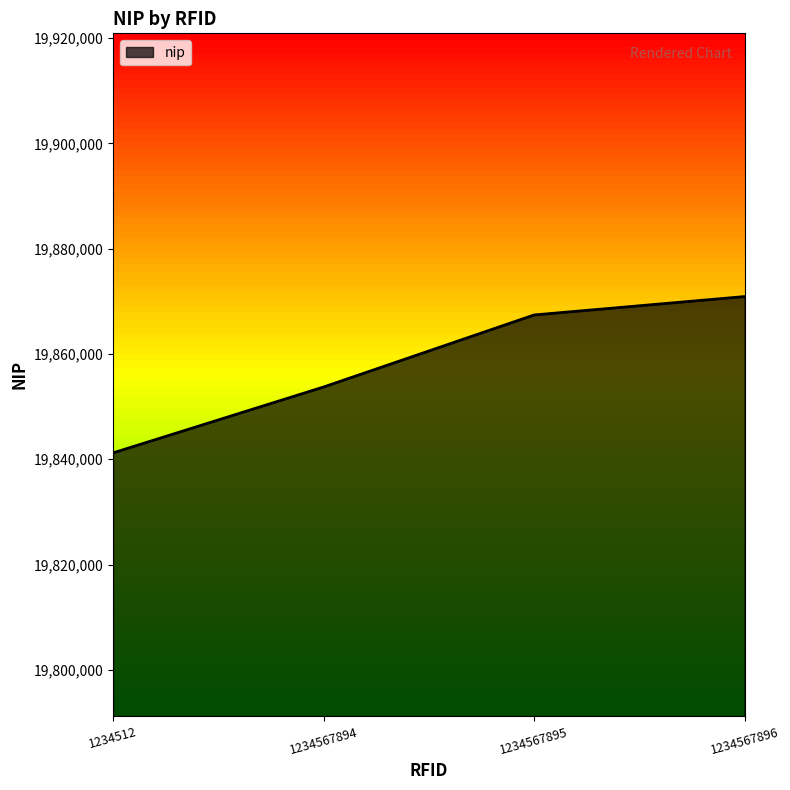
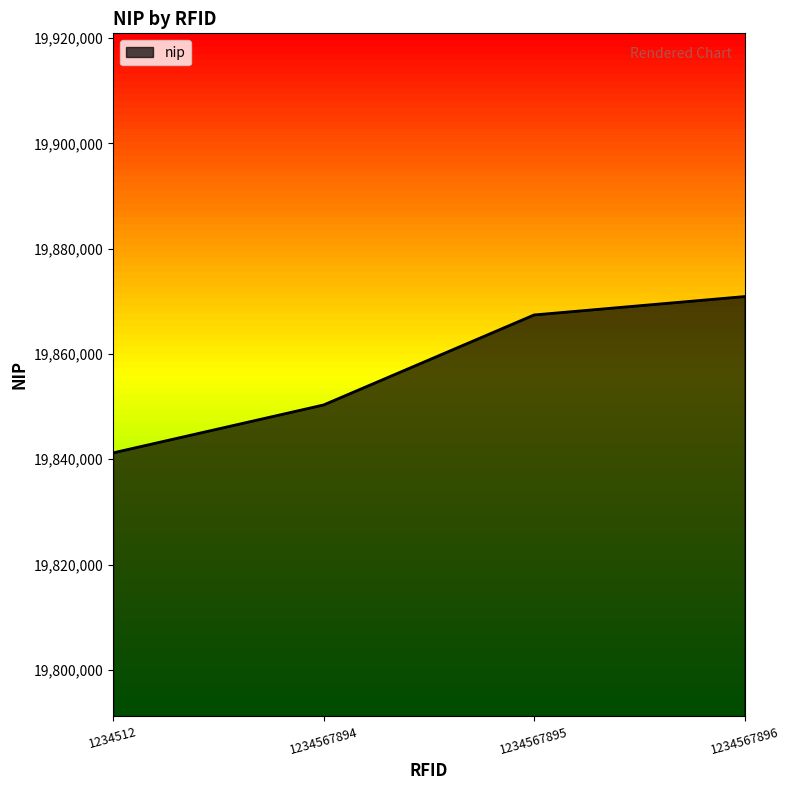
  {
    "1234512": "19,841,000",
-   "1234567894": "19,854,000",
+   "1234567894": "19,850,000",
    "1234567895": "19,867,000",
    "1234567896": "19,871,000"
  }
